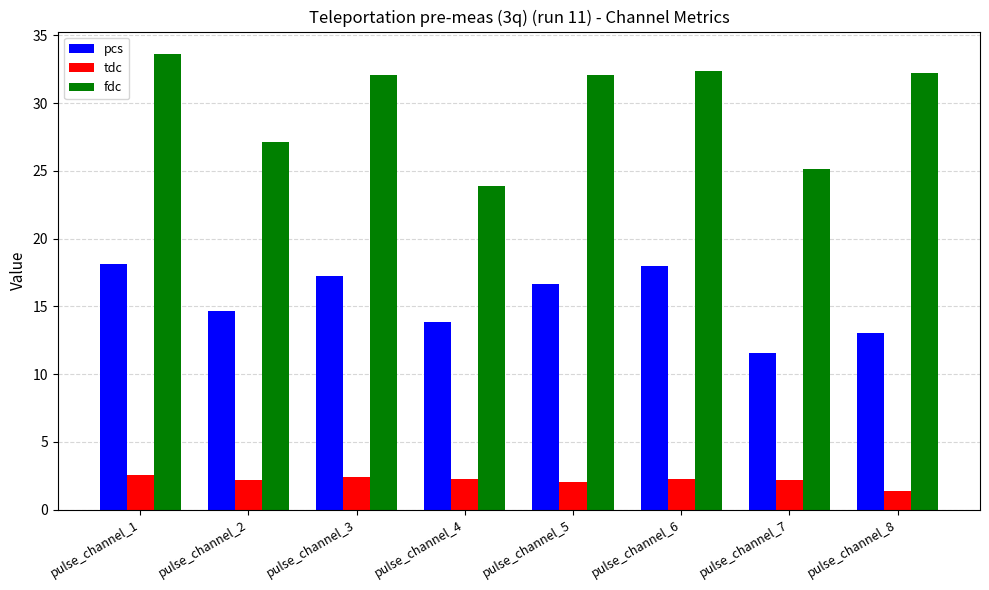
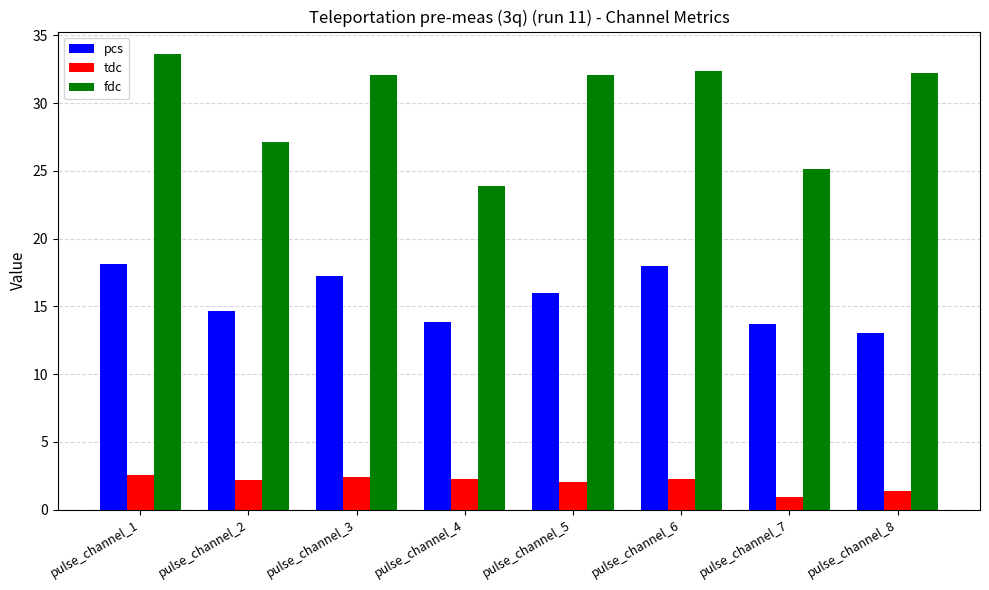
  {
    "pcs": {
      "pulse_channel_1": 18.1,
      "pulse_channel_2": 14.7,
      "pulse_channel_3": 17.2,
      "pulse_channel_4": 13.8,
-     "pulse_channel_5": 16.7,
+     "pulse_channel_5": 16.0,
      "pulse_channel_6": 18.0,
-     "pulse_channel_7": 11.6,
+     "pulse_channel_7": 13.7,
      "pulse_channel_8": 13.0
    },
    "tdc": {
      "pulse_channel_1": 2.6,
      "pulse_channel_2": 2.2,
      "pulse_channel_3": 2.4,
      "pulse_channel_4": 2.2,
      "pulse_channel_5": 2.0,
      "pulse_channel_6": 2.3,
-     "pulse_channel_7": 2.2,
+     "pulse_channel_7": 0.9,
      "pulse_channel_8": 1.3
    },
    "fdc": {
      "pulse_channel_1": 33.6,
      "pulse_channel_2": 27.1,
      "pulse_channel_3": 32.1,
      "pulse_channel_4": 23.9,
      "pulse_channel_5": 32.1,
      "pulse_channel_6": 32.3,
      "pulse_channel_7": 25.1,
      "pulse_channel_8": 32.2
    }
  }
